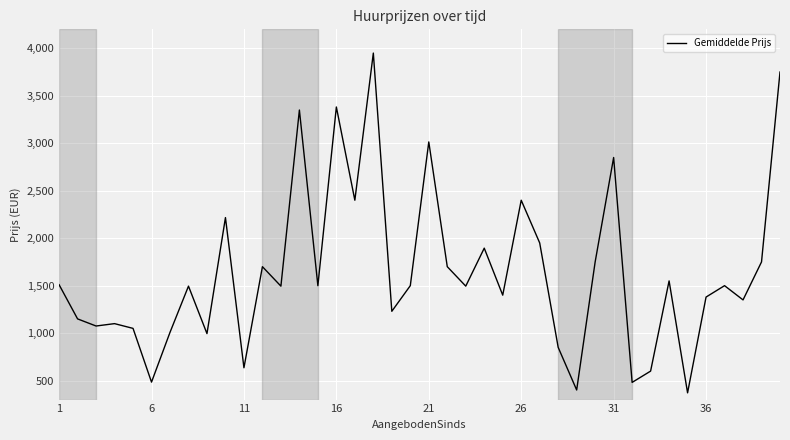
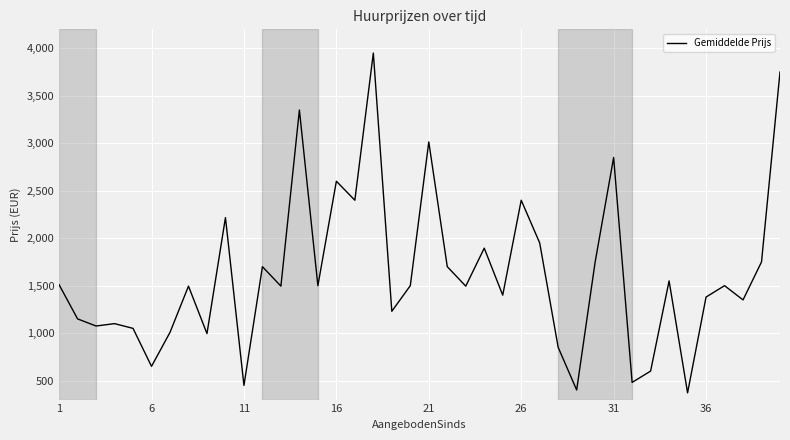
  {
    "1": "1,500",
-   "6": "500",
-   "11": "600",
-   "16": "3,400",
+   "6": "700",
+   "11": "400",
+   "16": "2,600",
    "21": "3,000",
    "26": "2,400",
    "31": "2,900",
    "36": "1,400"
  }
